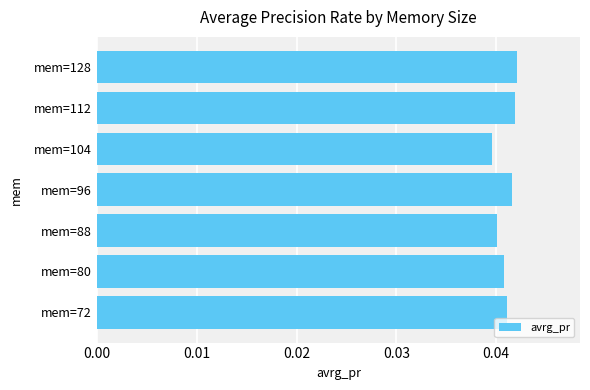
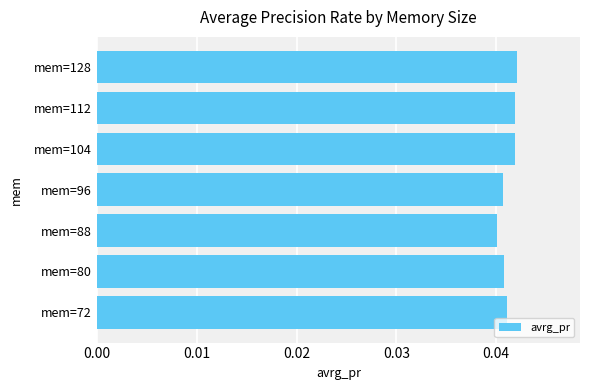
  {
    "mem=128": 0.042,
    "mem=112": 0.042,
-   "mem=104": 0.040,
-   "mem=96": 0.042,
+   "mem=104": 0.042,
+   "mem=96": 0.041,
    "mem=88": 0.040,
    "mem=80": 0.041,
    "mem=72": 0.041
  }
